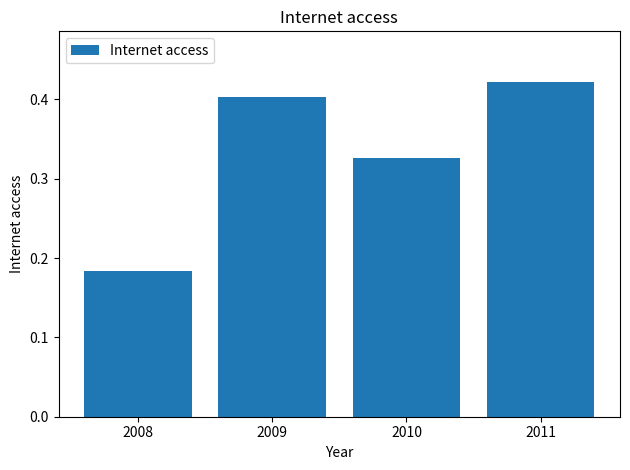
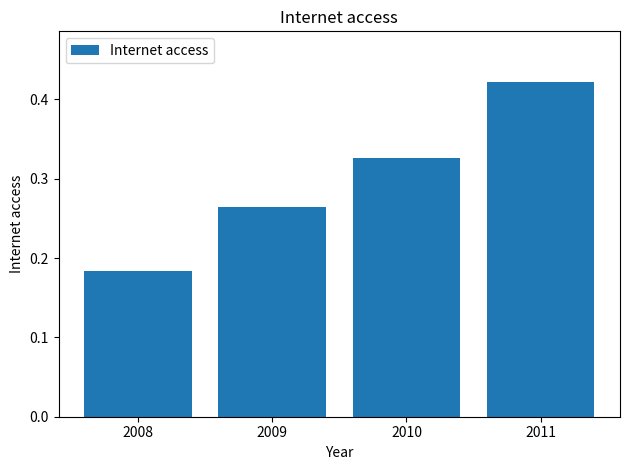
  {
    "2008": 0.18,
-   "2009": 0.40,
+   "2009": 0.26,
    "2010": 0.33,
    "2011": 0.42
  }
